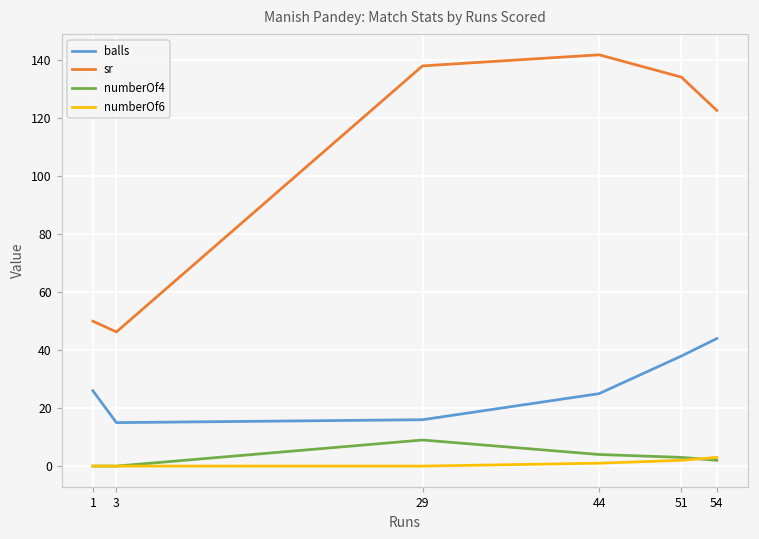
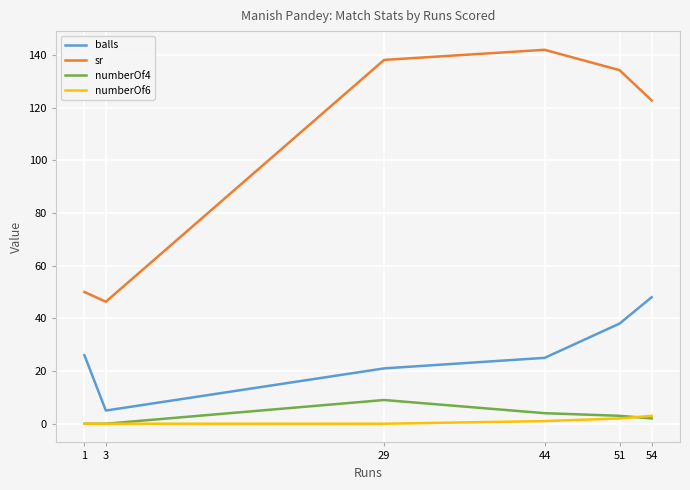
  {
    "balls": {
      "1": 26,
-     "3": 15,
-     "29": 16,
+     "3": 5,
+     "29": 21,
      "44": 25,
      "51": 38,
-     "54": 44
+     "54": 48
    },
    "sr": {
      "1": 50,
      "3": 46,
      "29": 138,
      "44": 142,
      "51": 134,
      "54": 123
    },
    "numberOf4": {
      "29": 9,
      "44": 4,
      "51": 3,
      "54": 2
    },
    "numberOf6": {
      "29": 0,
      "44": 1,
      "51": 2,
      "54": 3
    }
  }
